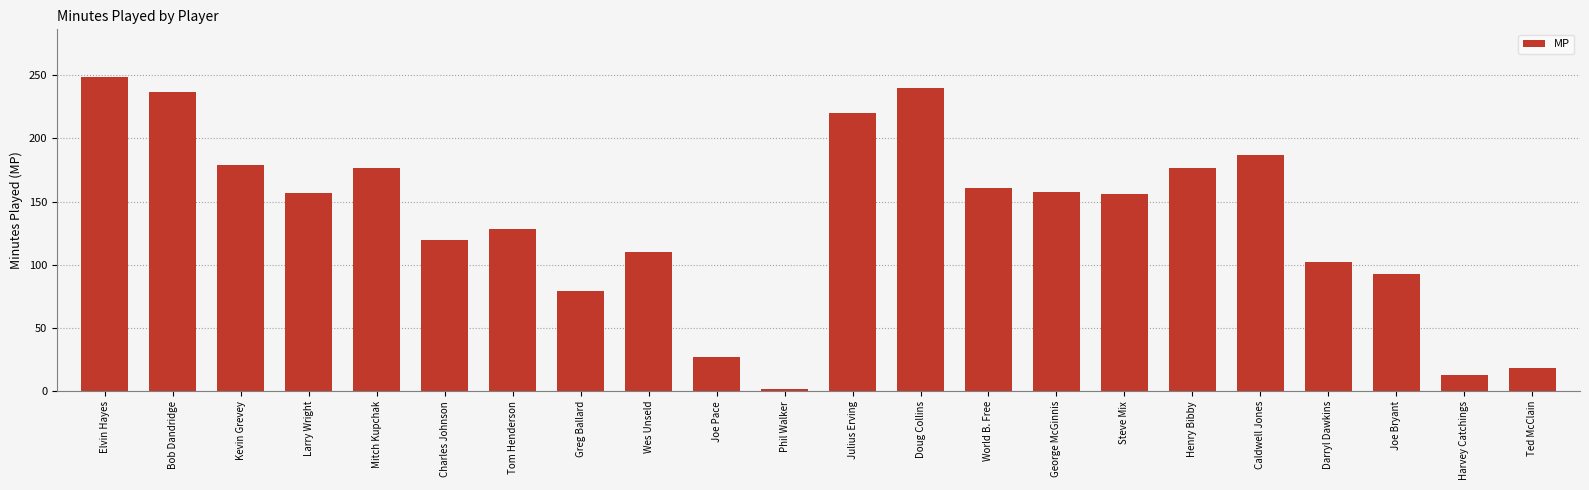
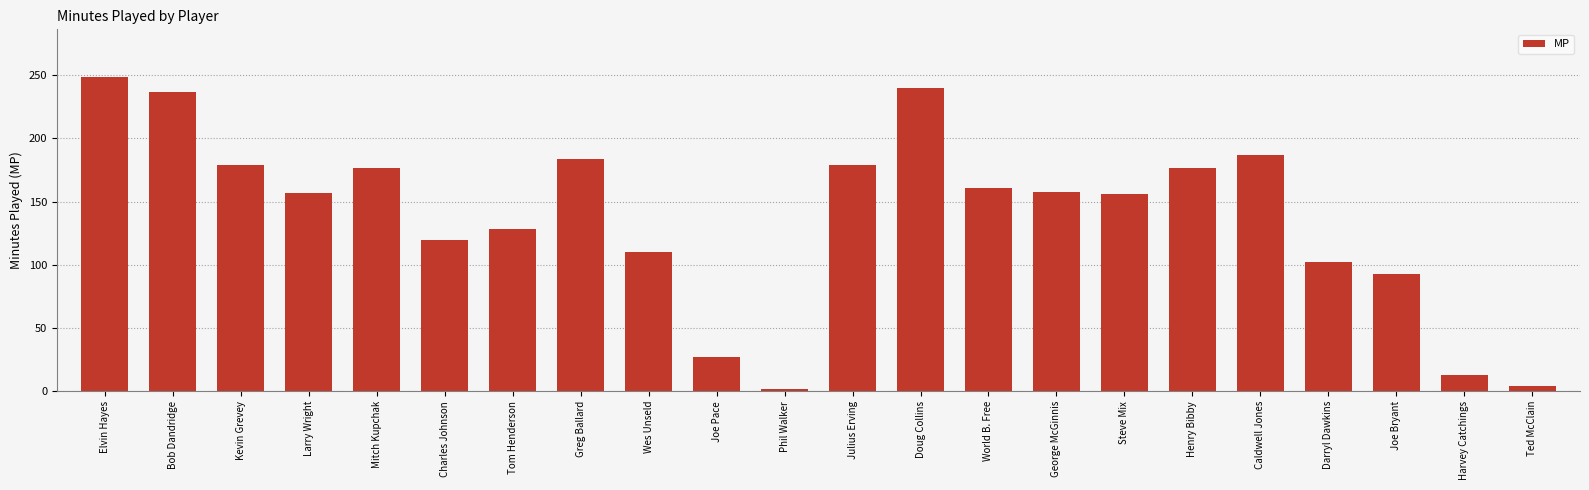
  {
    "Elvin Hayes": 249,
    "Bob Dandridge": 237,
    "Kevin Grevey": 179,
    "Larry Wright": 157,
    "Mitch Kupchak": 177,
    "Charles Johnson": 120,
    "Tom Henderson": 128,
-   "Greg Ballard": 79,
+   "Greg Ballard": 184,
    "Wes Unseld": 110,
    "Joe Pace": 27,
    "Phil Walker": 2,
-   "Julius Erving": 220,
+   "Julius Erving": 179,
    "Doug Collins": 240,
    "World B. Free": 161,
    "George McGinnis": 158,
    "Steve Mix": 156,
    "Henry Bibby": 177,
    "Caldwell Jones": 187,
    "Darryl Dawkins": 102,
    "Joe Bryant": 93,
    "Harvey Catchings": 13,
-   "Ted McClain": 18
+   "Ted McClain": 4
  }
